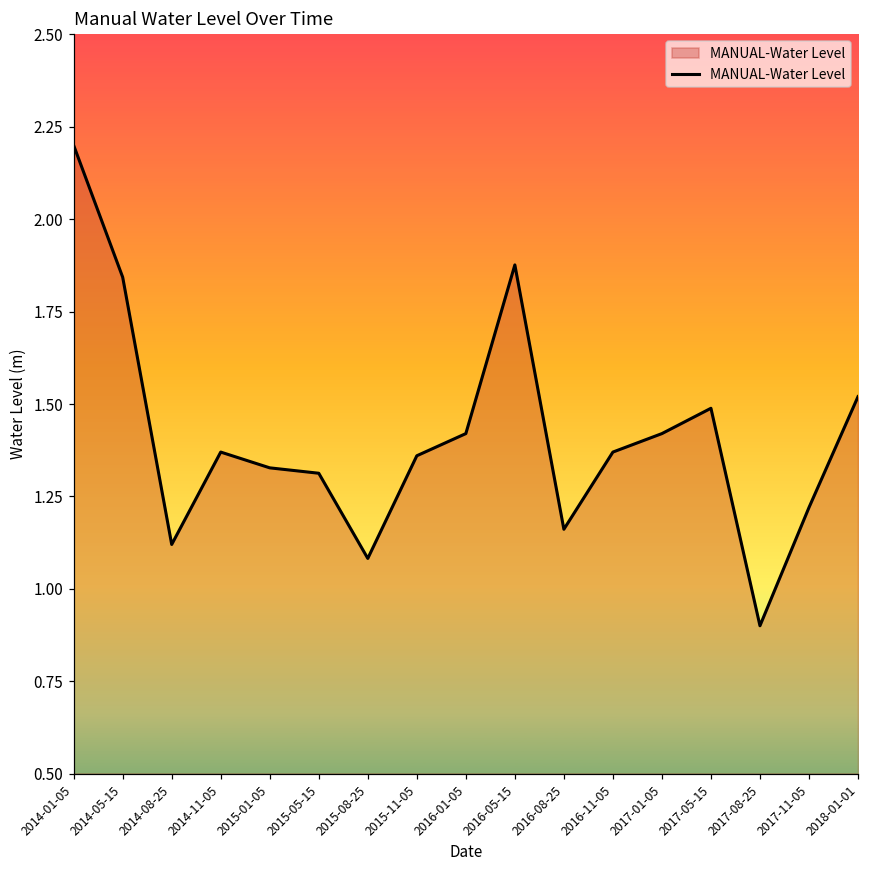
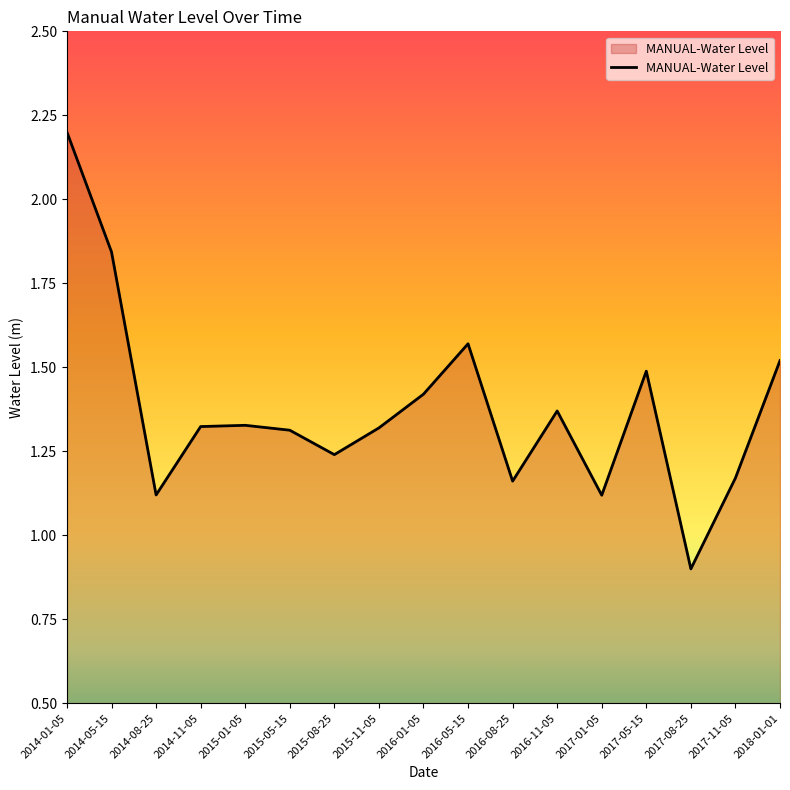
  {
    "2014-01-05": 2.20,
    "2014-05-15": 1.84,
    "2014-08-25": 1.12,
-   "2014-11-05": 1.37,
+   "2014-11-05": 1.32,
    "2015-01-05": 1.33,
    "2015-05-15": 1.31,
-   "2015-08-25": 1.08,
-   "2015-11-05": 1.36,
+   "2015-08-25": 1.24,
+   "2015-11-05": 1.32,
    "2016-01-05": 1.42,
-   "2016-05-15": 1.88,
+   "2016-05-15": 1.57,
    "2016-08-25": 1.16,
    "2016-11-05": 1.37,
-   "2017-01-05": 1.42,
+   "2017-01-05": 1.12,
    "2017-05-15": 1.49,
    "2017-08-25": 0.90,
-   "2017-11-05": 1.22,
+   "2017-11-05": 1.17,
    "2018-01-01": 1.52
  }
